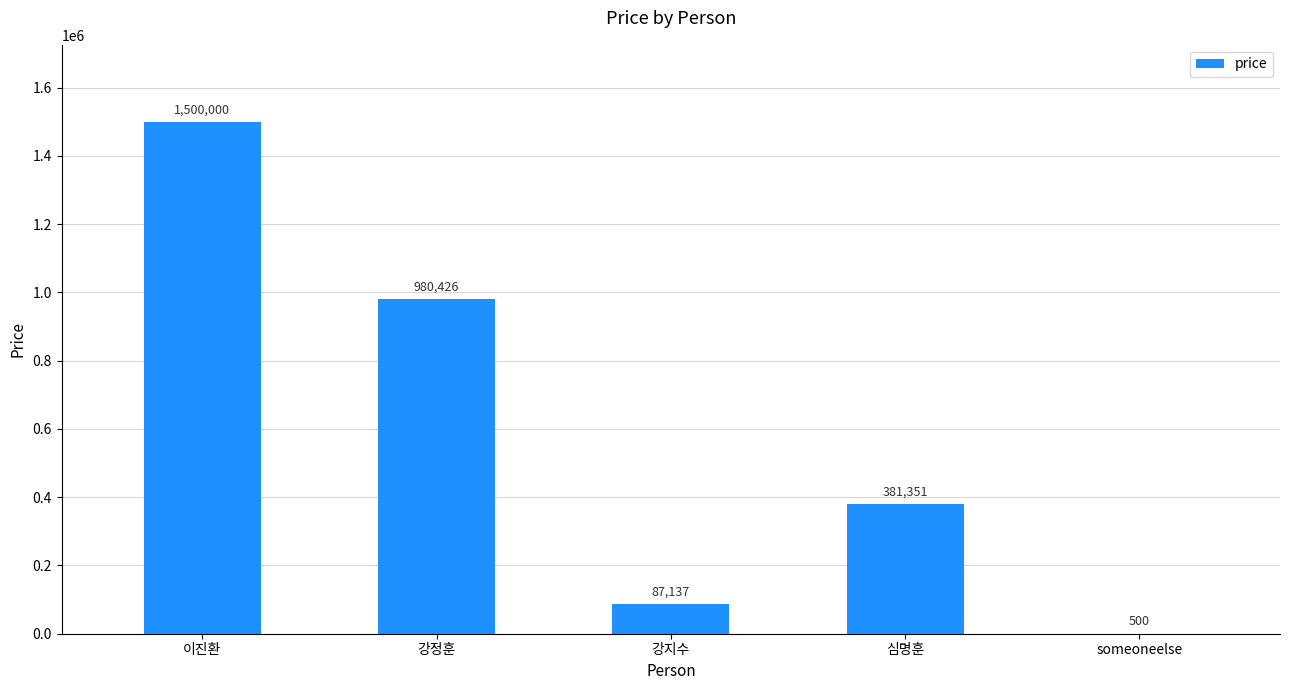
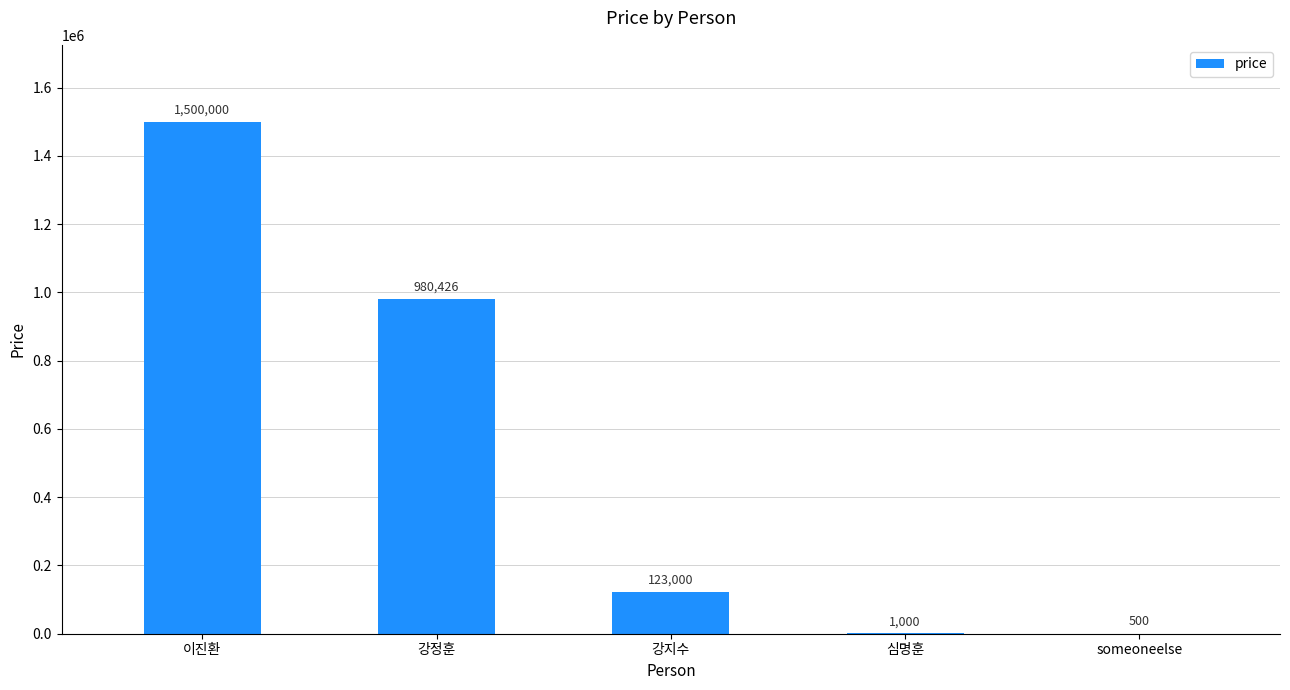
  {
    "이진환": "1,500,000",
    "강정훈": "980,426",
-   "강지수": "87,137",
-   "심명훈": "381,351",
+   "강지수": "123,000",
+   "심명훈": "1,000",
    "someoneelse": "500"
  }
